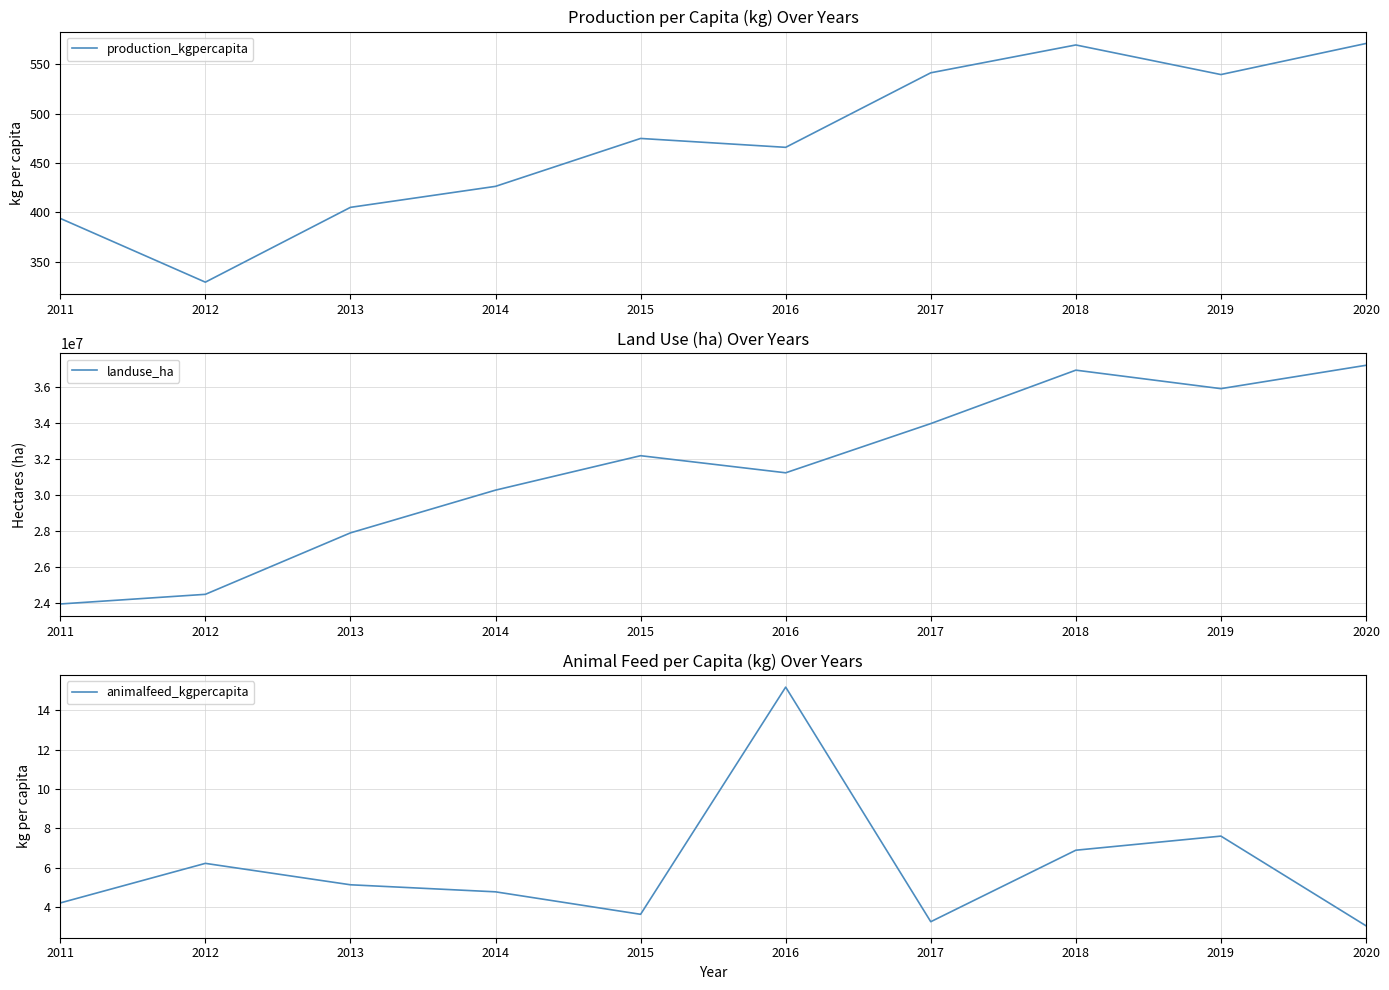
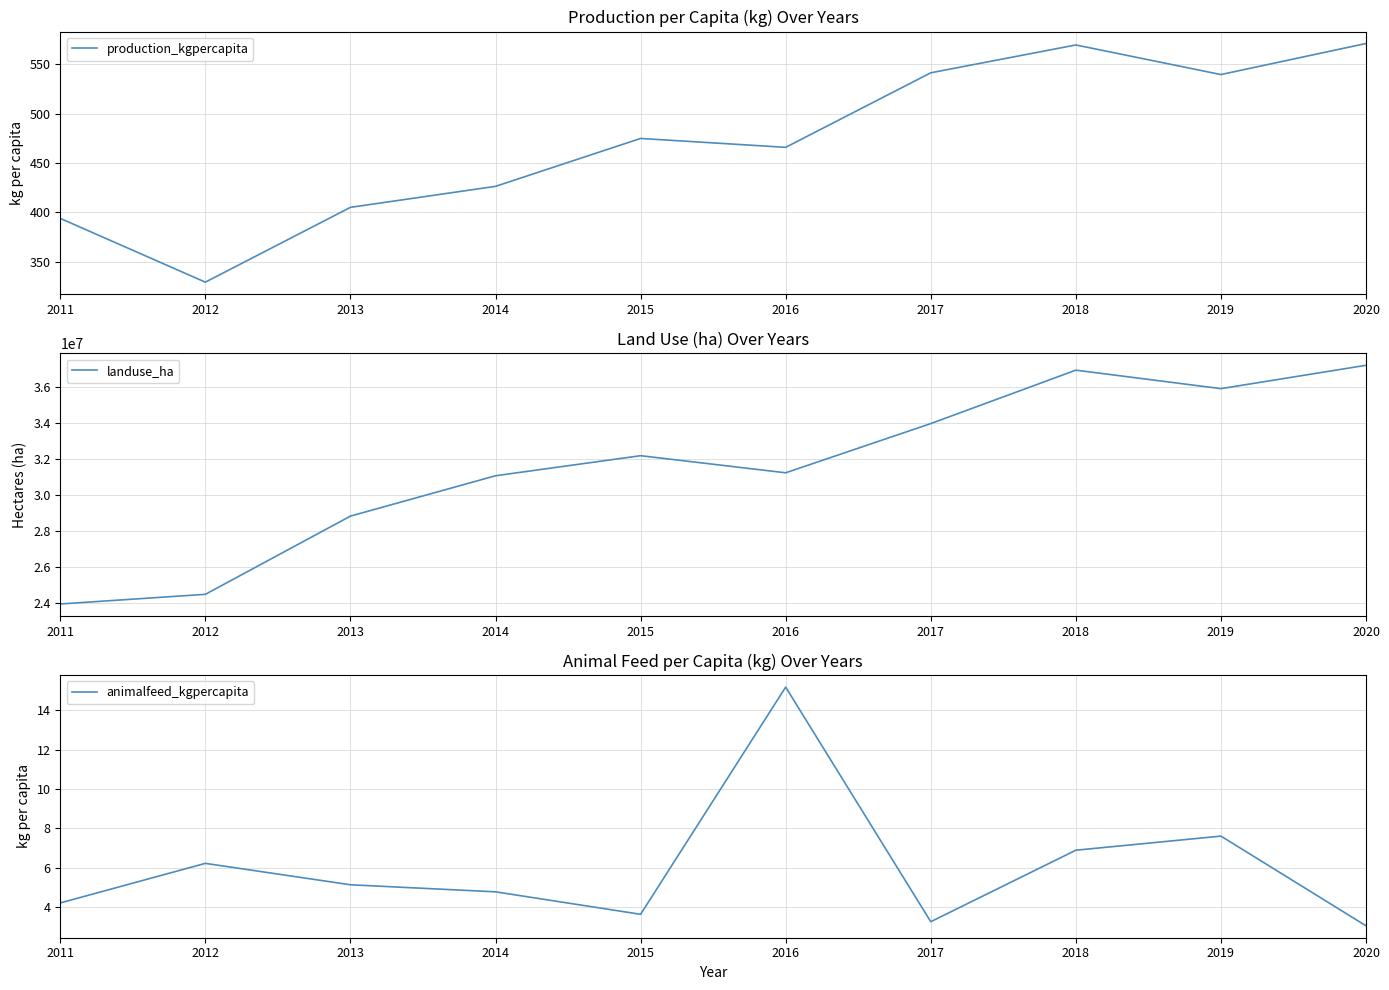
  {
    "Production per Capita (kg) Over Years": {
      "2011": 390,
      "2012": 330,
      "2013": 410,
      "2014": 430,
      "2015": 480,
      "2016": 470,
      "2017": 540,
      "2018": 570,
      "2019": 540,
      "2020": 570
    },
    "Land Use (ha) Over Years": {
      "2011": 24000000,
      "2012": 24500000,
-     "2013": 27900000,
-     "2014": 30300000,
+     "2013": 28800000,
+     "2014": 31100000,
      "2015": 32200000,
      "2016": 31200000,
      "2017": 34000000,
      "2018": 36900000,
      "2019": 35900000,
      "2020": 37200000
    },
    "Animal Feed per Capita (kg) Over Years": {
      "2011": 4.2,
      "2012": 6.2,
      "2013": 5.1,
      "2014": 4.8,
      "2015": 3.6,
      "2016": 15.2,
      "2017": 3.3,
      "2018": 6.9,
      "2019": 7.6,
      "2020": 3.0
    }
  }
